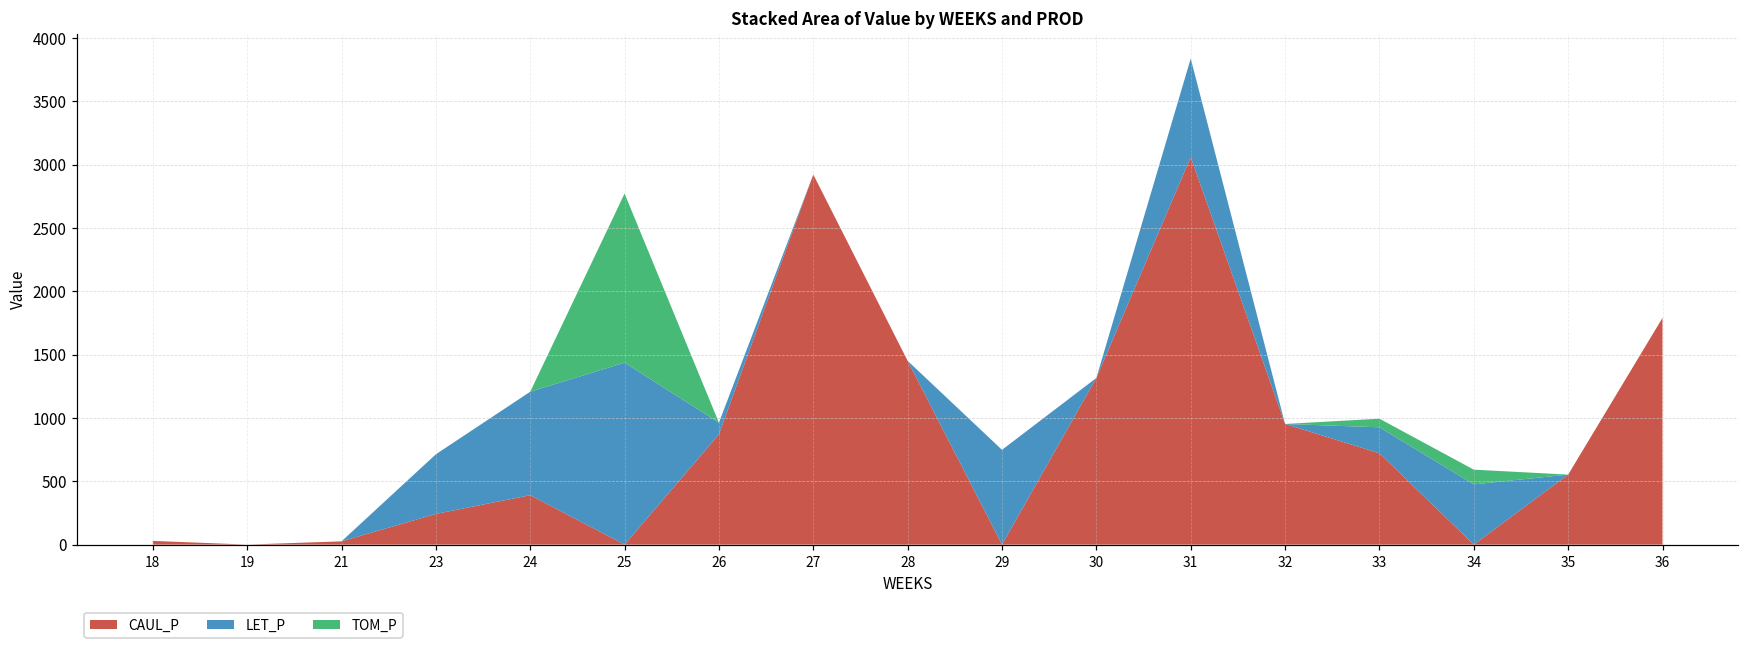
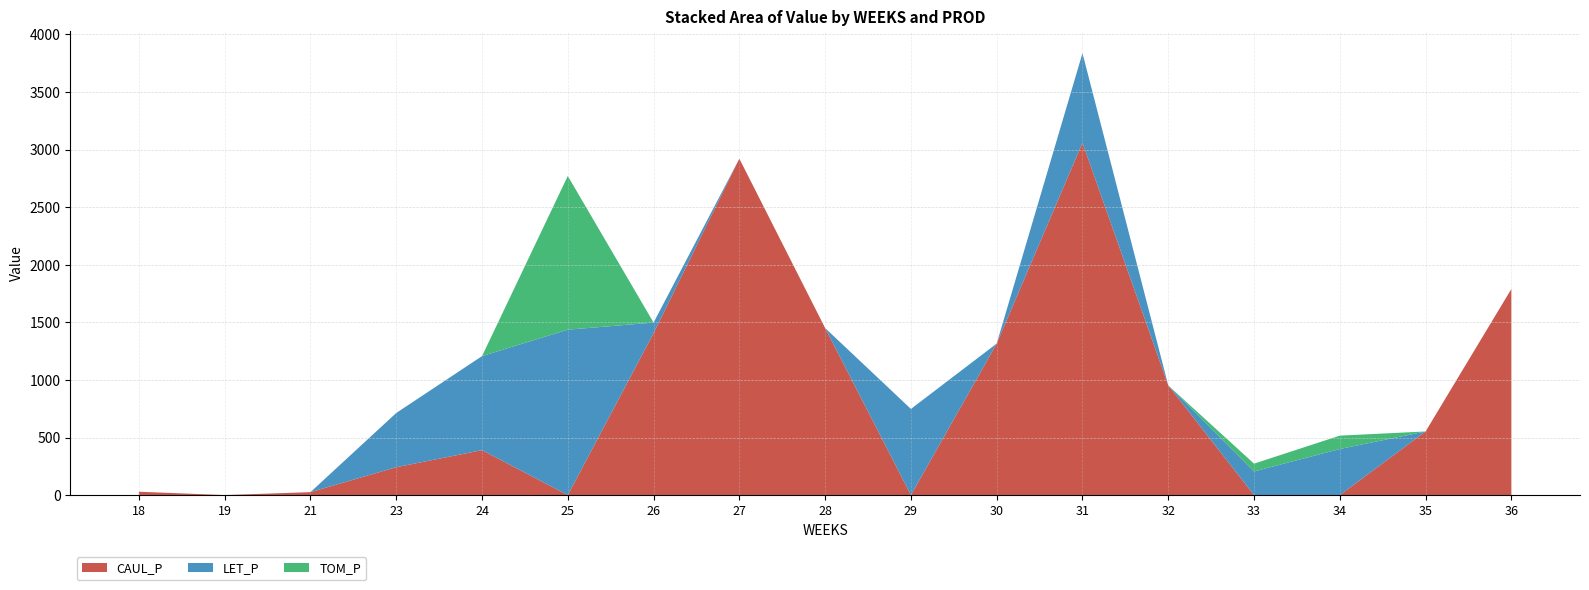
  {
    "CAUL_P": {
      "23": 240,
      "24": 390,
      "25": 0,
-     "26": 870,
+     "26": 1410,
      "29": 0,
      "31": 3060,
-     "33": 720,
+     "33": 0,
      "34": 0
    },
    "LET_P": {
      "25": 1440,
      "33": 210,
-     "34": 480
+     "34": 400
    },
    "TOM_P": {
      "25": 1340,
      "33": 70,
      "34": 120
    }
  }
